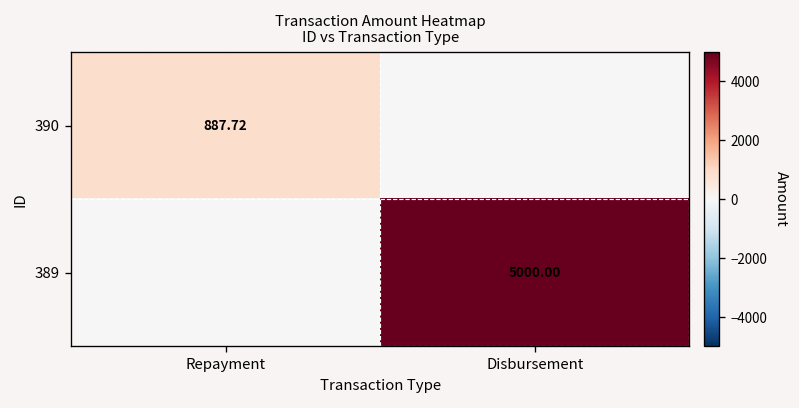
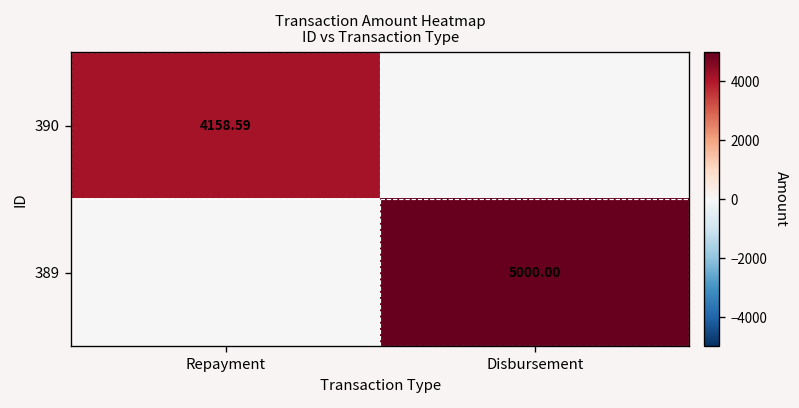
  {
    "390": {
-     "Repayment": 887.72
+     "Repayment": 4158.59
    },
    "389": {
      "Disbursement": 5000.00
    }
  }
